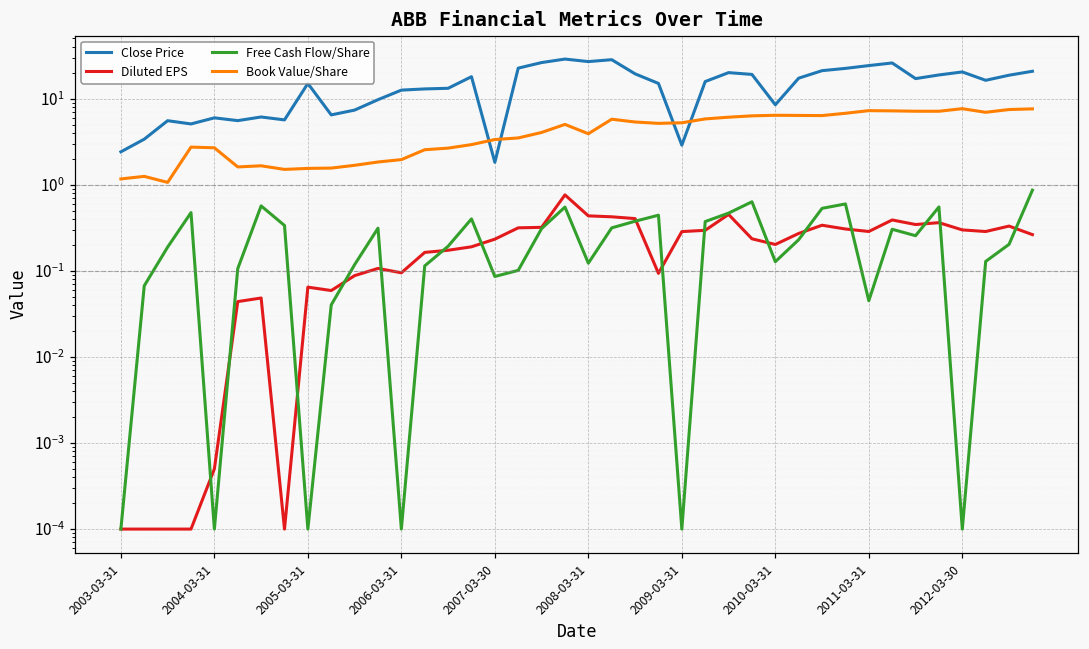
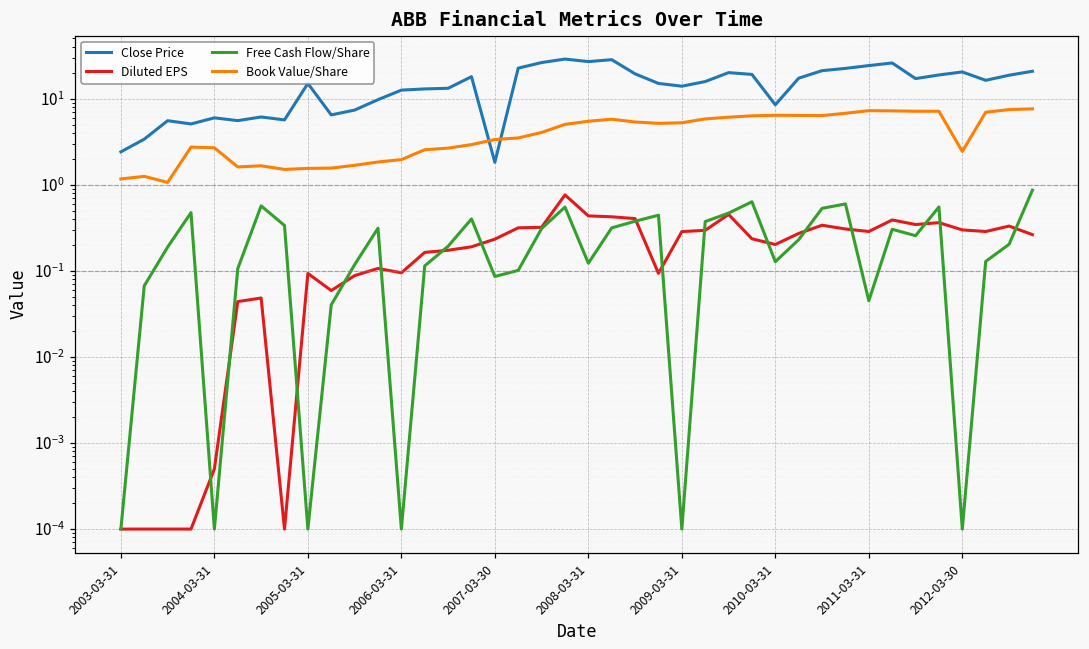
  {
    "Close Price": {
      "2003-03-31": 2.4,
      "2004-03-31": 6,
      "2005-03-31": 15,
      "2006-03-31": 13,
      "2007-03-30": 1.8,
      "2008-03-31": 27,
-     "2009-03-31": 2.9,
+     "2009-03-31": 14,
      "2010-03-31": 8,
      "2011-03-31": 24,
      "2012-03-30": 20
    },
    "Diluted EPS": {
      "2004-03-31": 0.0005,
-     "2005-03-31": 0.06,
+     "2005-03-31": 0.09,
      "2006-03-31": 0.09,
      "2007-03-30": 0.23,
      "2008-03-31": 0.4,
      "2009-03-31": 0.29,
      "2010-03-31": 0.20,
      "2011-03-31": 0.29,
      "2012-03-30": 0.30
    },
    "Free Cash Flow/Share": {
      "2004-03-31": 0.00010,
      "2005-03-31": 0.00010,
      "2006-03-31": 0.00010,
      "2007-03-30": 0.09,
      "2008-03-31": 0.12,
      "2009-03-31": 0.00010,
      "2010-03-31": 0.13,
      "2011-03-31": 0.04,
      "2012-03-30": 0.00010
    },
    "Book Value/Share": {
      "2003-03-31": 1.2,
      "2004-03-31": 2.7,
      "2005-03-31": 1.5,
      "2006-03-31": 2.0,
      "2007-03-30": 3.3,
-     "2008-03-31": 4,
+     "2008-03-31": 5,
      "2009-03-31": 5,
      "2010-03-31": 6,
      "2011-03-31": 7,
-     "2012-03-30": 8
+     "2012-03-30": 2.4
    }
  }
